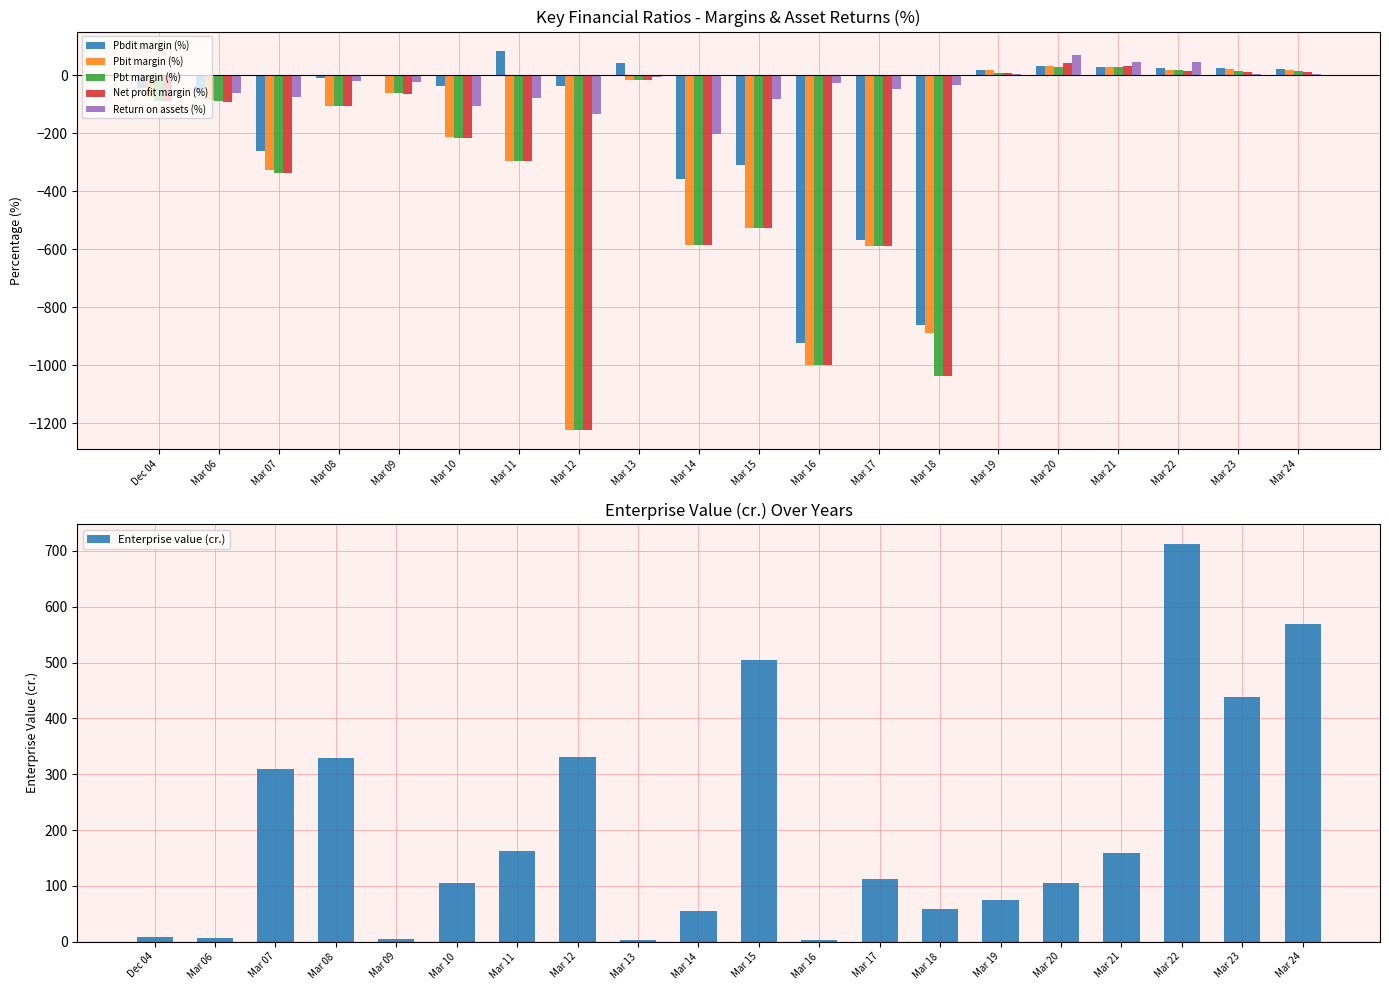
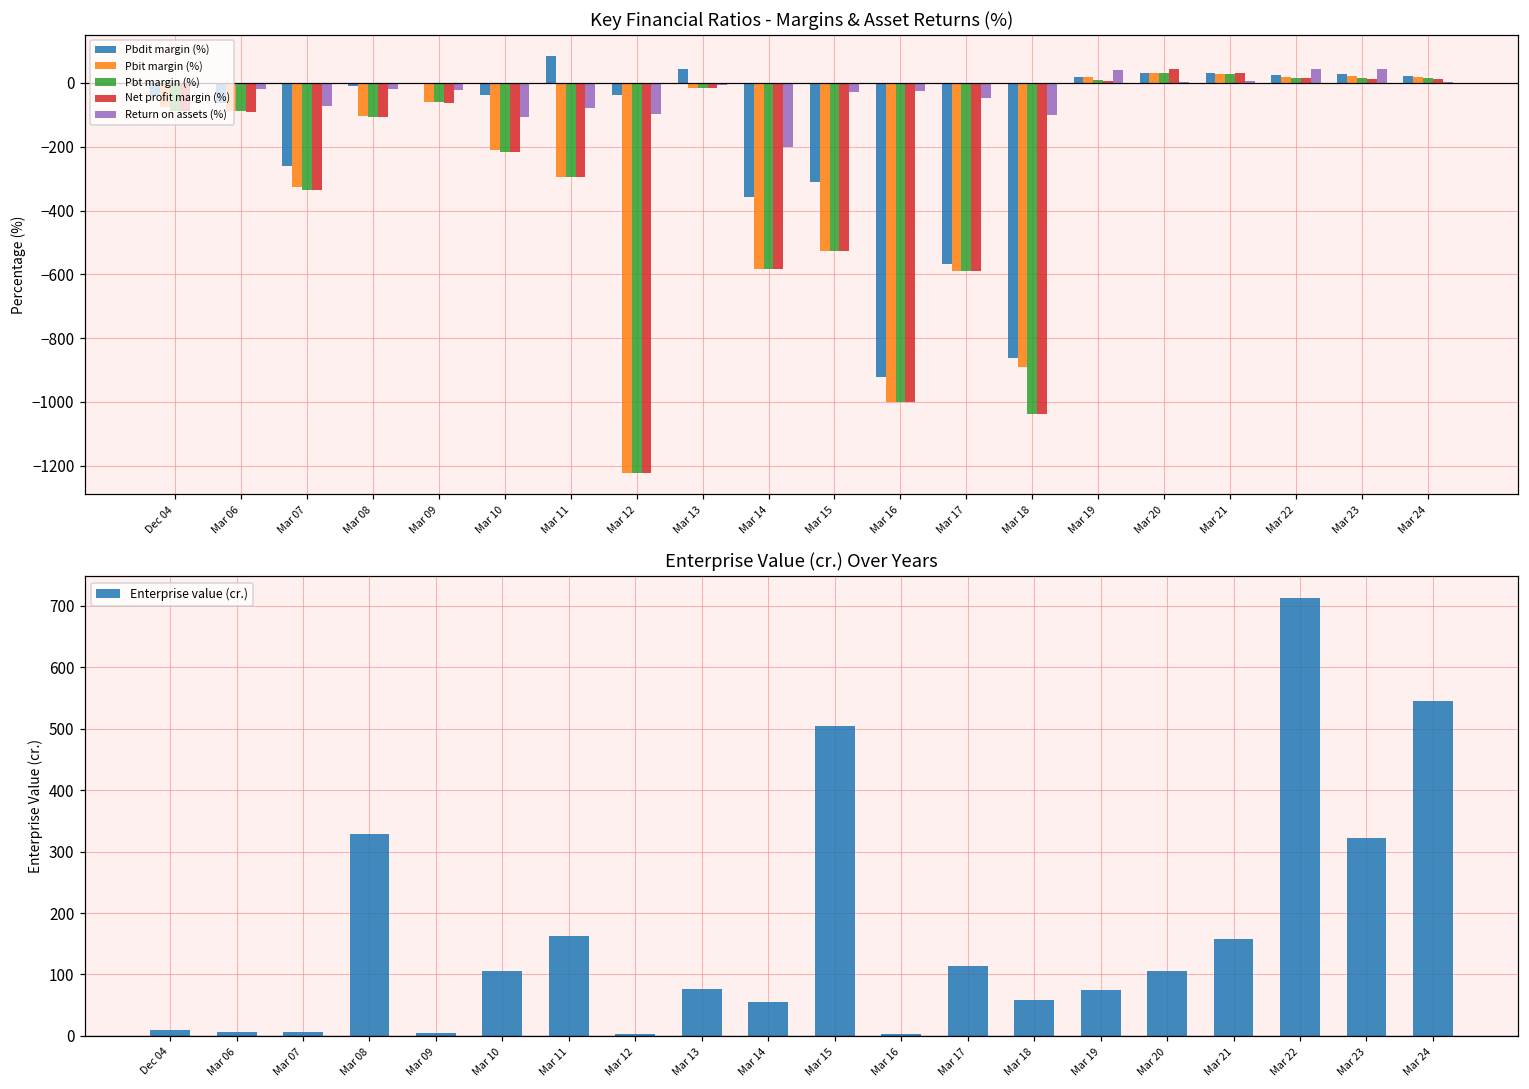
  {
    "Key Financial Ratios - Margins & Asset Returns (%)": {
      "Pbdit margin (%)": {
        "Mar 07": -260,
        "Mar 08": -10,
        "Mar 10": -40,
        "Mar 11": 90,
        "Mar 12": -40,
        "Mar 13": 40,
        "Mar 14": -360,
        "Mar 15": -310,
        "Mar 16": -920,
        "Mar 17": -570,
        "Mar 18": -860,
        "Mar 19": 20,
        "Mar 20": 30,
        "Mar 21": 30,
        "Mar 22": 20,
        "Mar 23": 30,
        "Mar 24": 20
      },
      "Pbit margin (%)": {
        "Mar 07": -330,
        "Mar 08": -100,
        "Mar 09": -60,
        "Mar 10": -210,
        "Mar 11": -300,
        "Mar 12": -1220,
        "Mar 13": -20,
        "Mar 14": -580,
        "Mar 15": -530,
        "Mar 16": -1000,
        "Mar 17": -590,
        "Mar 18": -890,
        "Mar 19": 20,
        "Mar 20": 30,
        "Mar 21": 30,
        "Mar 22": 20,
        "Mar 23": 20,
        "Mar 24": 20
      },
      "Pbt margin (%)": {
        "Mar 06": -90,
        "Mar 07": -340,
        "Mar 08": -110,
        "Mar 09": -60,
        "Mar 10": -220,
        "Mar 11": -300,
        "Mar 12": -1220,
        "Mar 13": -20,
        "Mar 14": -580,
        "Mar 15": -530,
        "Mar 16": -1000,
        "Mar 17": -590,
        "Mar 18": -1040,
        "Mar 20": 30,
        "Mar 21": 30,
        "Mar 22": 20,
        "Mar 23": 20,
        "Mar 24": 10
      },
      "Net profit margin (%)": {
        "Mar 06": -90,
        "Mar 07": -340,
        "Mar 08": -110,
        "Mar 09": -60,
        "Mar 10": -220,
        "Mar 11": -300,
        "Mar 12": -1220,
        "Mar 13": -20,
        "Mar 14": -580,
        "Mar 15": -530,
        "Mar 16": -1000,
        "Mar 17": -590,
        "Mar 18": -1040,
        "Mar 20": 40,
        "Mar 21": 30,
        "Mar 22": 10,
        "Mar 23": 10,
        "Mar 24": 10
      },
      "Return on assets (%)": {
-       "Mar 06": -60,
+       "Mar 06": -20,
        "Mar 07": -70,
        "Mar 08": -20,
        "Mar 09": -20,
        "Mar 10": -110,
        "Mar 11": -80,
-       "Mar 12": -130,
+       "Mar 12": -100,
        "Mar 14": -200,
-       "Mar 15": -80,
+       "Mar 15": -30,
        "Mar 16": -30,
        "Mar 17": -50,
-       "Mar 18": -30,
-       "Mar 19": 0,
-       "Mar 20": 70,
-       "Mar 21": 40,
+       "Mar 18": -100,
+       "Mar 19": 40,
+       "Mar 20": 0,
+       "Mar 21": 10,
        "Mar 22": 40,
-       "Mar 23": 0
+       "Mar 23": 40
      }
    },
    "Enterprise Value (cr.) Over Years": {
      "Dec 04": 10,
      "Mar 06": 10,
-     "Mar 07": 310,
+     "Mar 07": 10,
      "Mar 08": 330,
      "Mar 09": 0,
      "Mar 10": 110,
      "Mar 11": 160,
-     "Mar 12": 330,
-     "Mar 13": 0,
+     "Mar 12": 0,
+     "Mar 13": 80,
      "Mar 14": 60,
      "Mar 15": 500,
      "Mar 17": 110,
      "Mar 18": 60,
      "Mar 19": 70,
      "Mar 20": 110,
      "Mar 21": 160,
      "Mar 22": 710,
-     "Mar 23": 440,
-     "Mar 24": 570
+     "Mar 23": 320,
+     "Mar 24": 550
    }
  }
